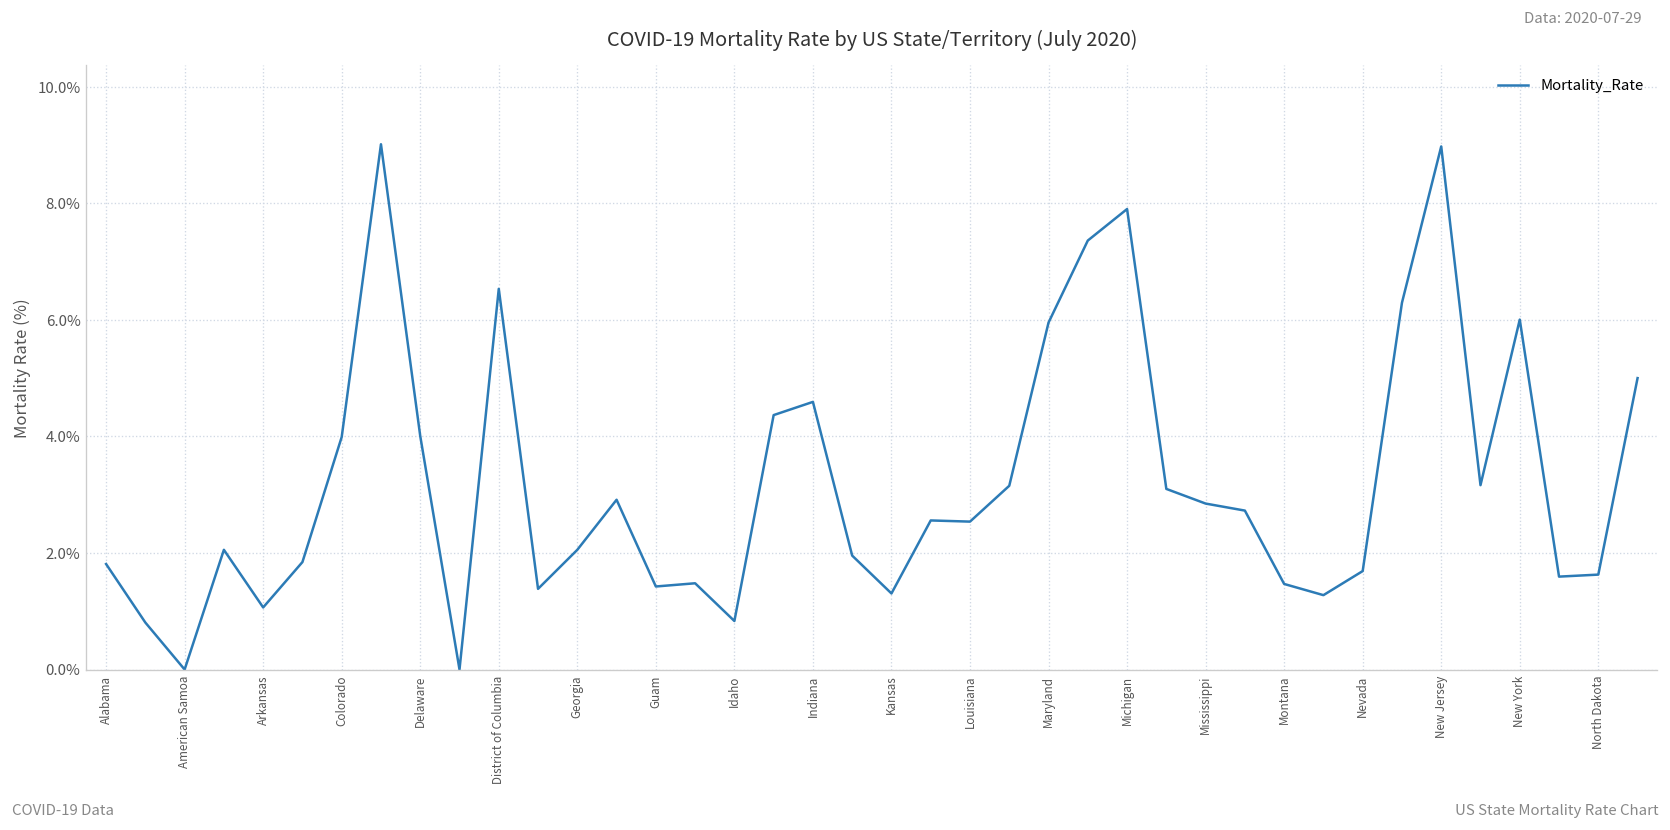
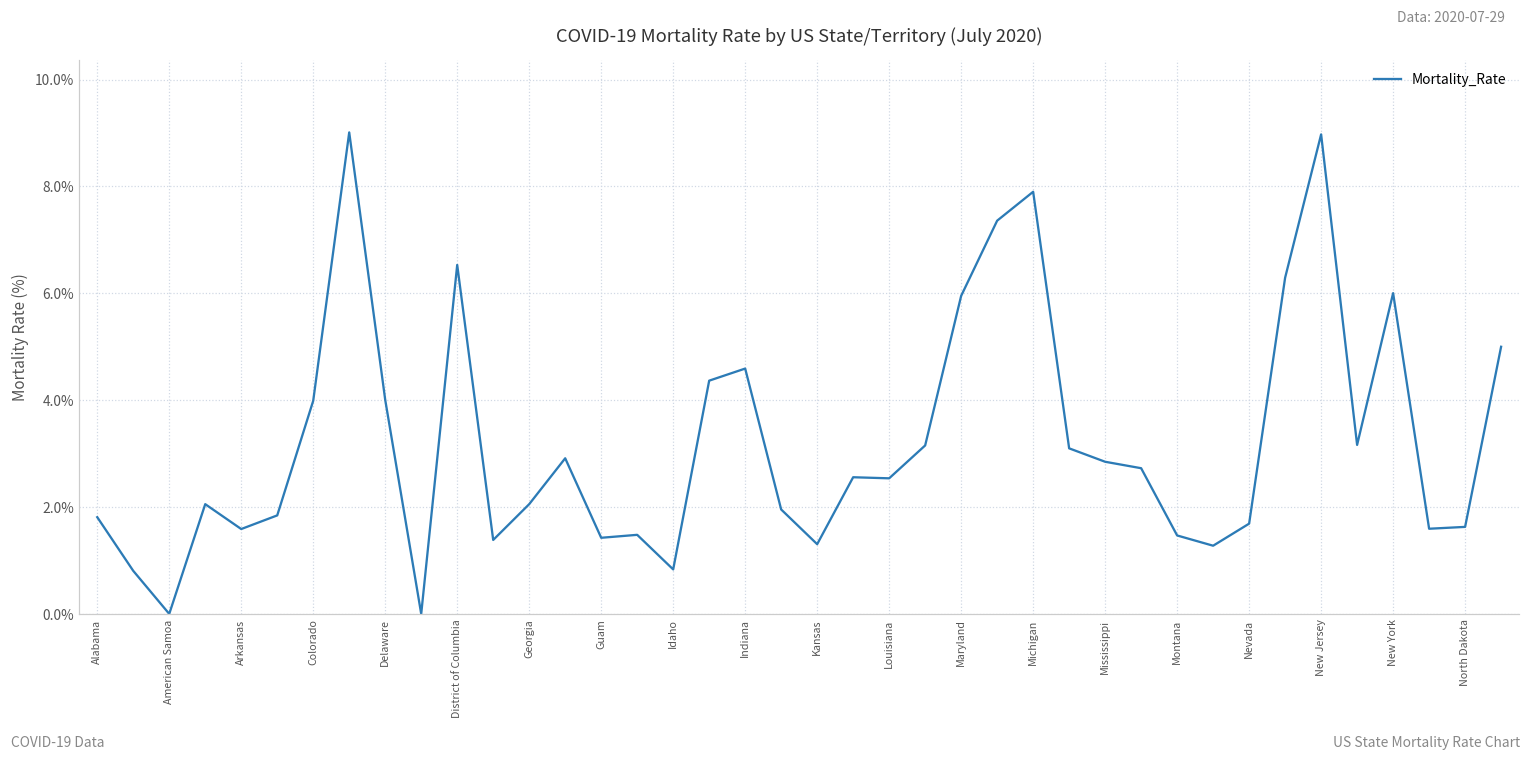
  {
    "Alabama": "1.8%",
    "American Samoa": "0.0%",
-   "Arkansas": "1.1%",
+   "Arkansas": "1.6%",
    "Colorado": "4.0%",
    "Delaware": "4.0%",
    "District of Columbia": "6.5%",
    "Georgia": "2.1%",
    "Guam": "1.4%",
    "Idaho": "0.8%",
    "Indiana": "4.6%",
    "Kansas": "1.3%",
    "Louisiana": "2.5%",
    "Maryland": "6.0%",
    "Michigan": "7.9%",
    "Mississippi": "2.8%",
    "Montana": "1.5%",
    "Nevada": "1.7%",
    "New Jersey": "9.0%",
    "New York": "6.0%",
    "North Dakota": "1.6%"
  }
